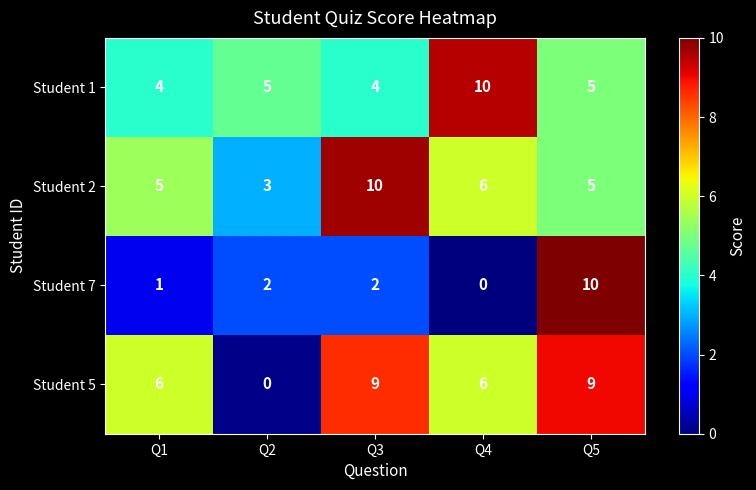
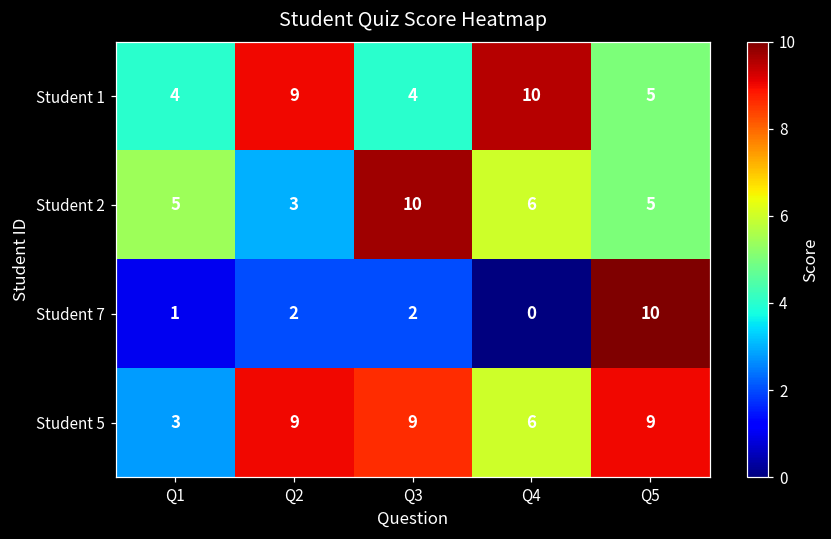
  {
    "Student 1": {
      "Q1": 4,
-     "Q2": 5,
+     "Q2": 9,
      "Q3": 4,
      "Q4": 10,
      "Q5": 5
    },
    "Student 2": {
      "Q1": 5,
      "Q2": 3,
      "Q3": 10,
      "Q4": 6,
      "Q5": 5
    },
    "Student 7": {
      "Q1": 1,
      "Q2": 2,
      "Q3": 2,
      "Q4": 0,
      "Q5": 10
    },
    "Student 5": {
-     "Q1": 6,
-     "Q2": 0,
+     "Q1": 3,
+     "Q2": 9,
      "Q3": 9,
      "Q4": 6,
      "Q5": 9
    }
  }
